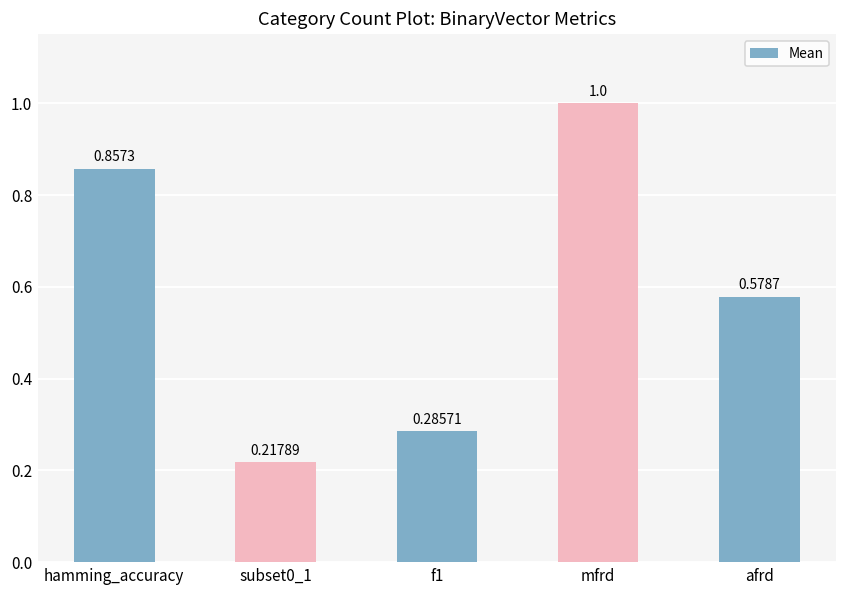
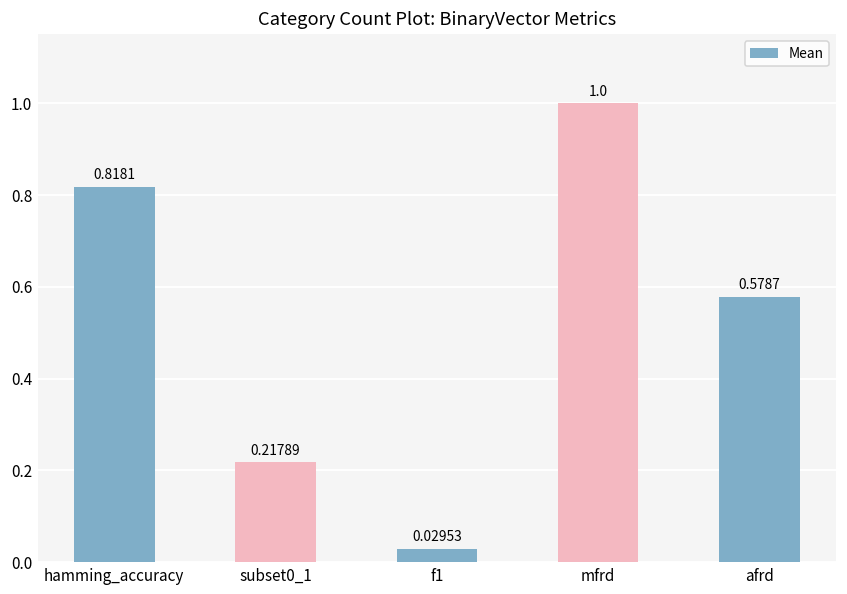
  {
-   "hamming_accuracy": 0.8573,
+   "hamming_accuracy": 0.8181,
    "subset0_1": 0.21789,
-   "f1": 0.28571,
+   "f1": 0.02953,
    "mfrd": 1.0,
    "afrd": 0.5787
  }
